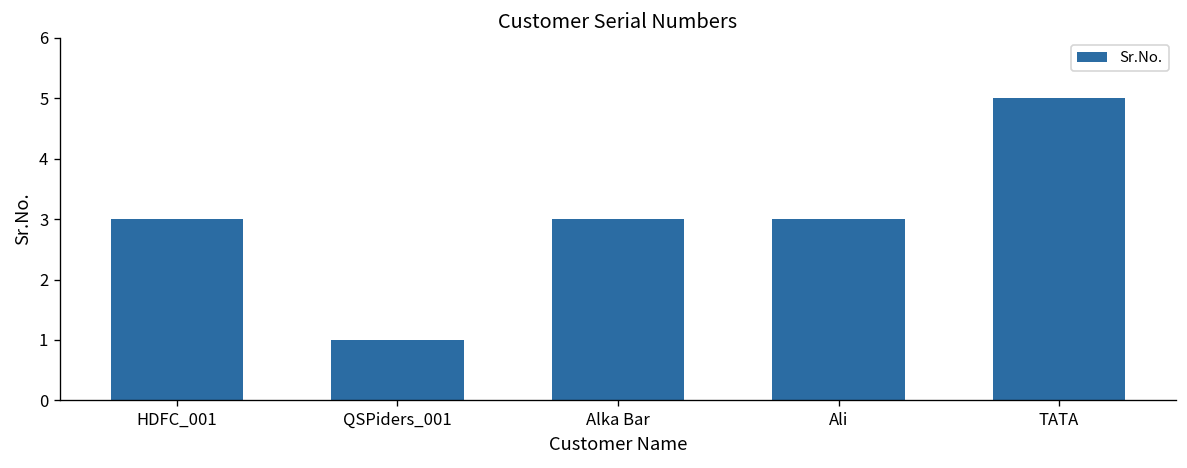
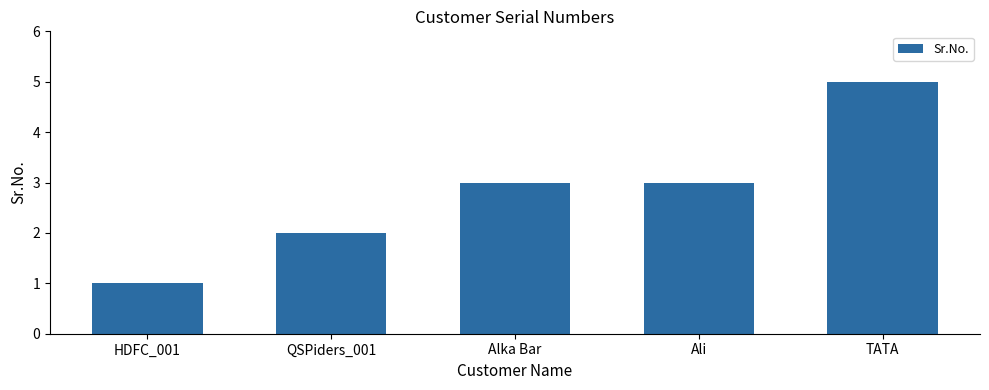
  {
-   "HDFC_001": 3,
-   "QSPiders_001": 1,
+   "HDFC_001": 1,
+   "QSPiders_001": 2,
    "Alka Bar": 3,
    "Ali": 3,
    "TATA": 5
  }
